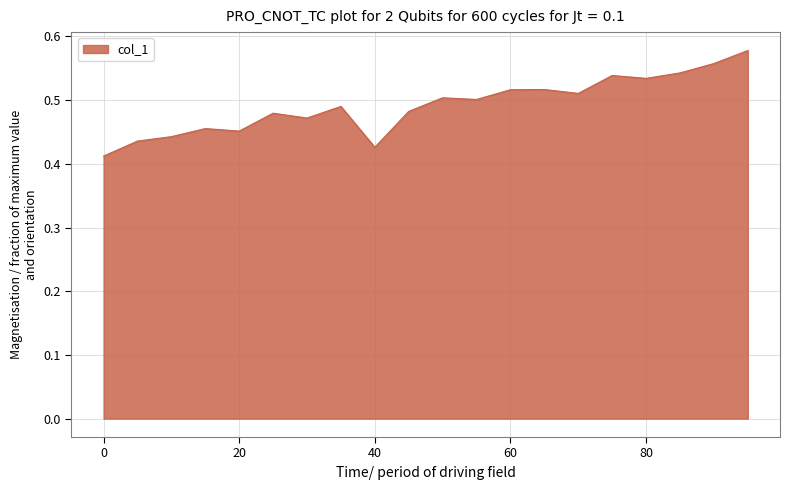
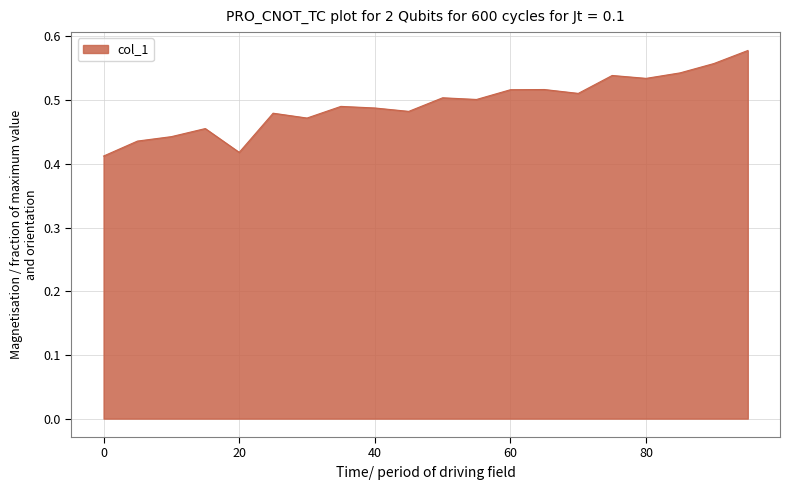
  {
    "0": 0.41,
-   "20": 0.45,
-   "40": 0.43,
+   "20": 0.42,
+   "40": 0.49,
    "60": 0.52,
    "80": 0.53
  }
